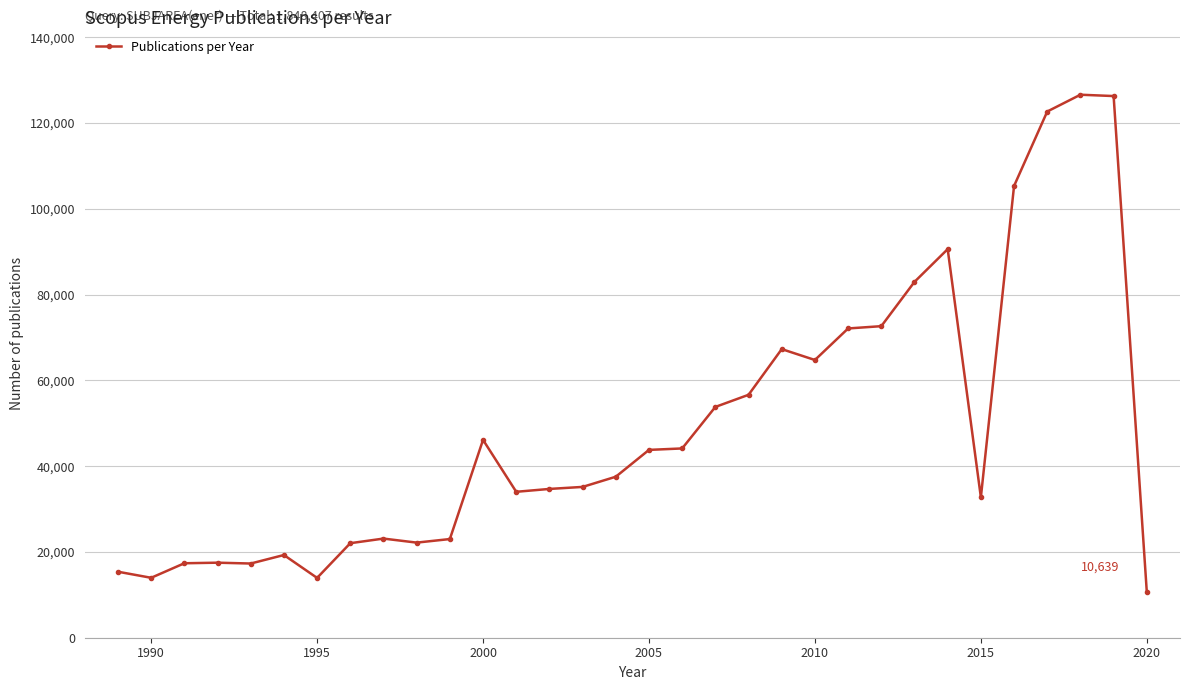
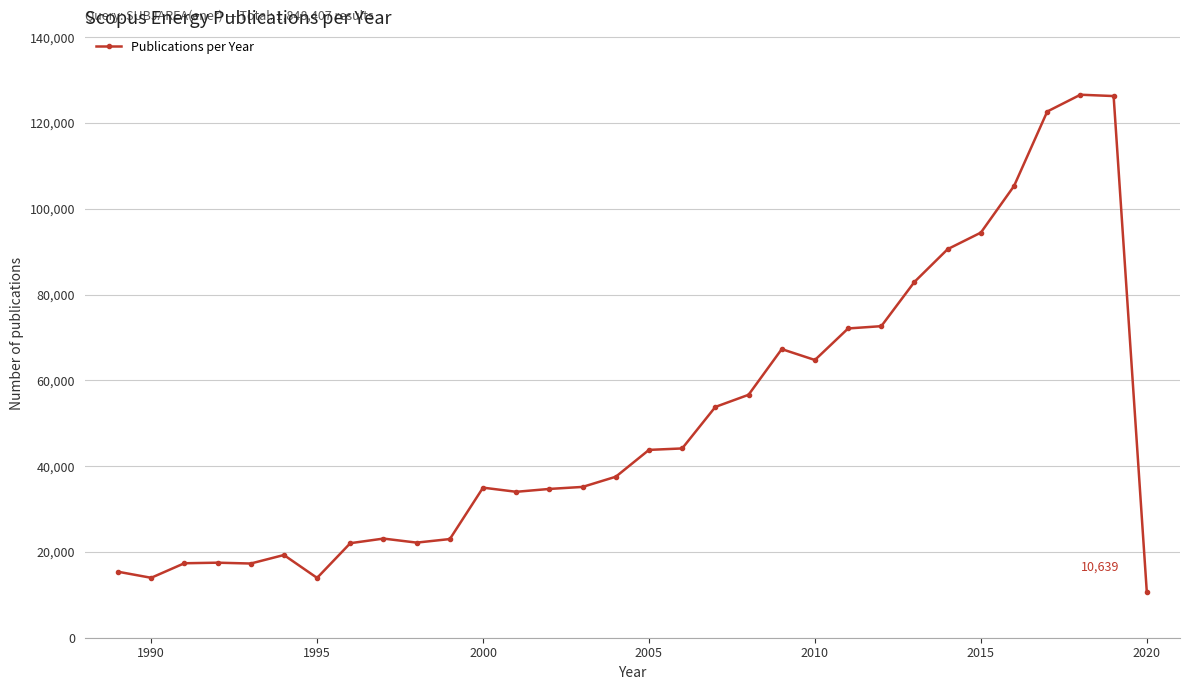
  {
    "1990": "14,000",
    "1995": "14,000",
-   "2000": "46,000",
+   "2000": "35,000",
    "2005": "44,000",
    "2010": "65,000",
-   "2015": "33,000",
+   "2015": "94,000",
    "2020": "11,000"
  }
